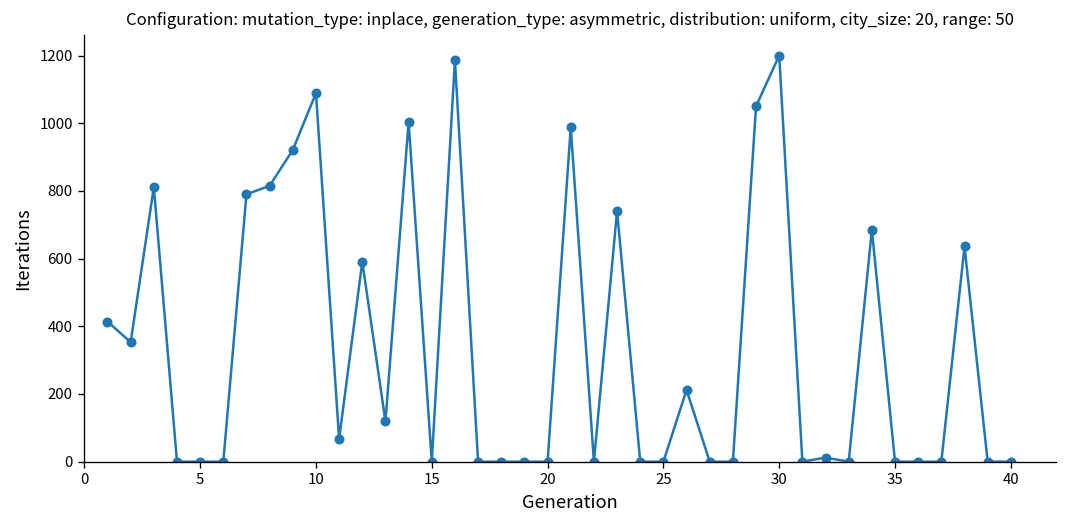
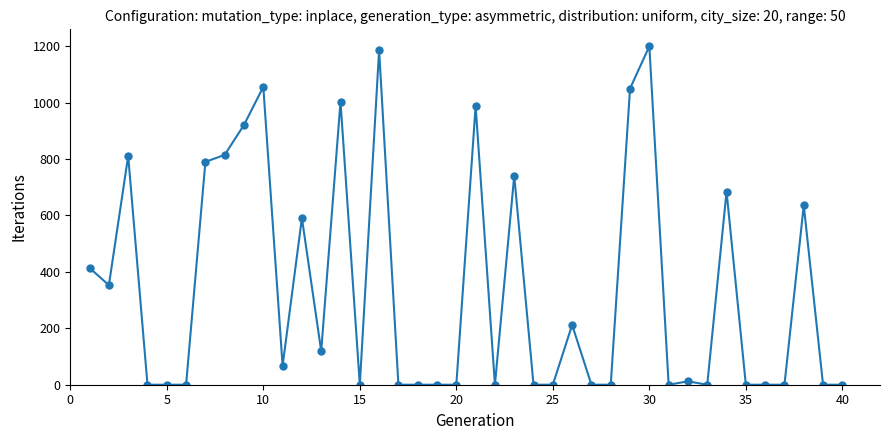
  {
    "5": 0,
-   "10": 1090,
+   "10": 1060,
    "15": 0,
    "20": 0,
    "25": 0,
    "30": 1200,
    "35": 0,
    "40": 0
  }
